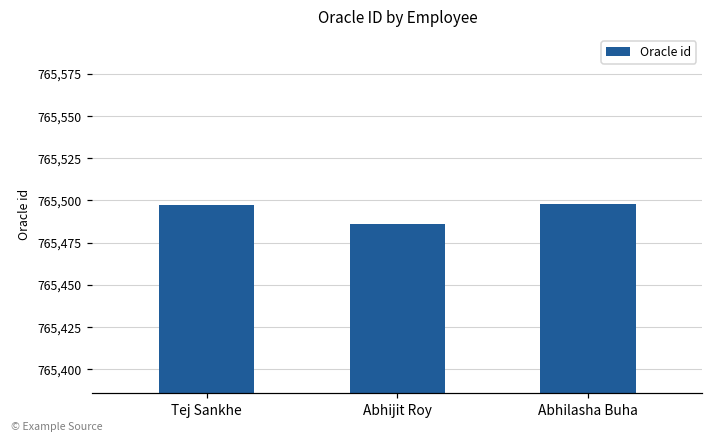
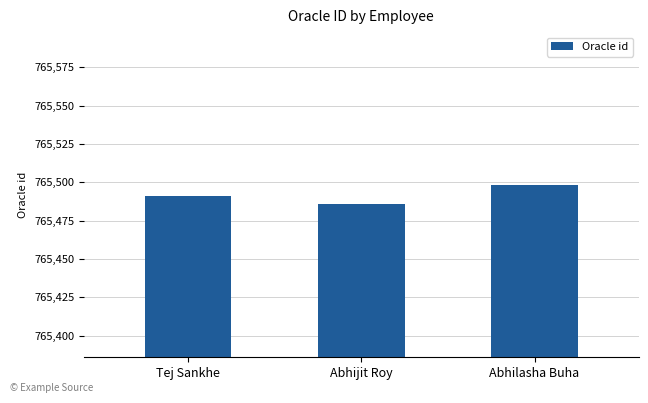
  {
-   "Tej Sankhe": "765,497",
+   "Tej Sankhe": "765,491",
    "Abhijit Roy": "765,486",
    "Abhilasha Buha": "765,498"
  }
